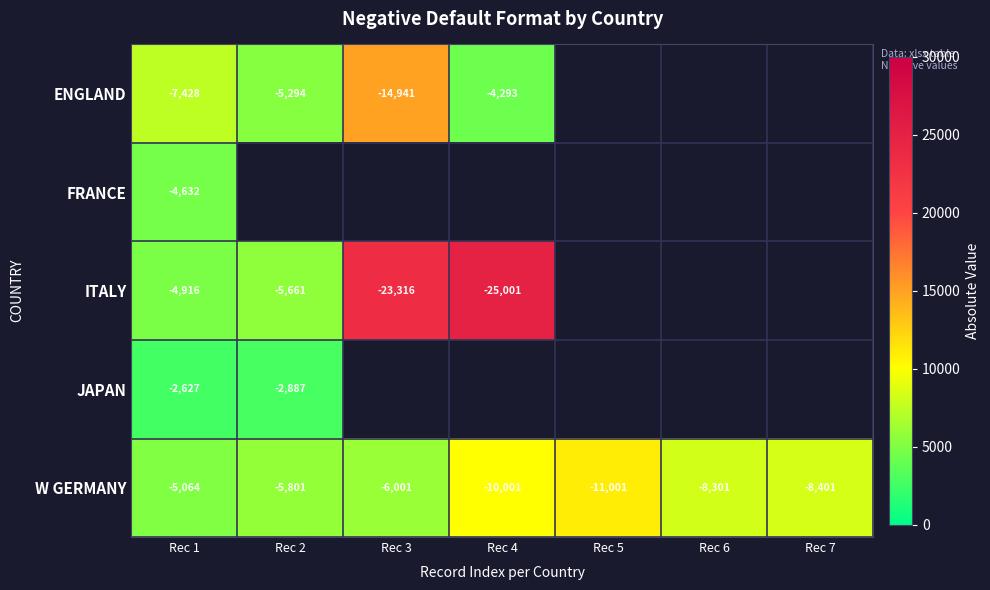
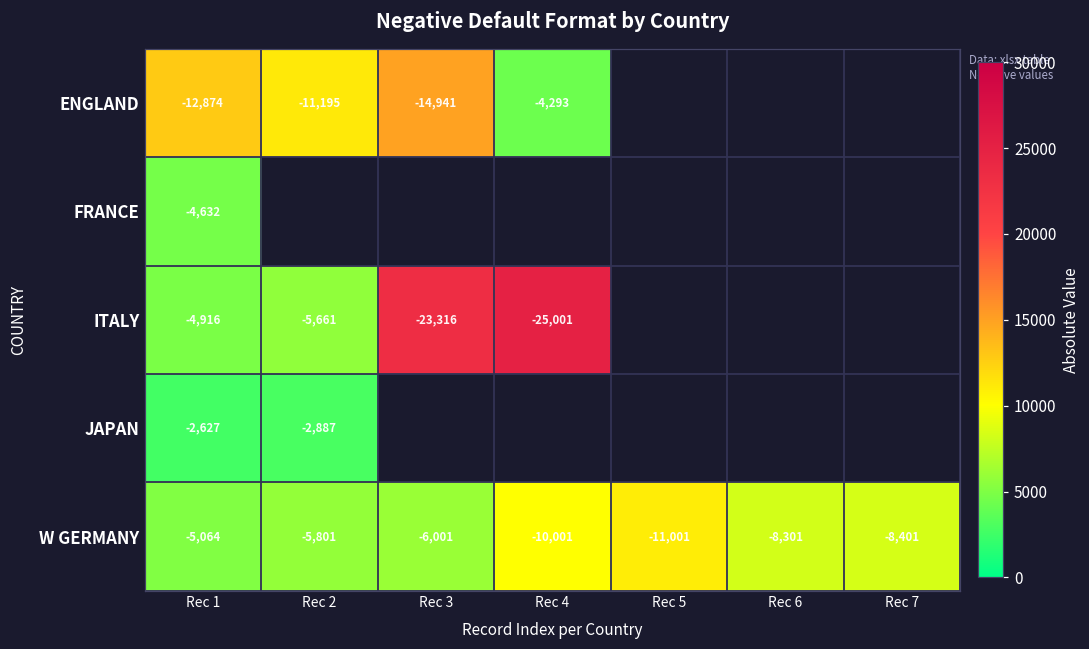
  {
    "ENGLAND": {
-     "Rec 1": "-7,428",
-     "Rec 2": "-5,294",
+     "Rec 1": "-12,874",
+     "Rec 2": "-11,195",
      "Rec 3": "-14,941",
      "Rec 4": "-4,293"
    },
    "FRANCE": {
      "Rec 1": "-4,632"
    },
    "ITALY": {
      "Rec 1": "-4,916",
      "Rec 2": "-5,661",
      "Rec 3": "-23,316",
      "Rec 4": "-25,001"
    },
    "JAPAN": {
      "Rec 1": "-2,627",
      "Rec 2": "-2,887"
    },
    "W GERMANY": {
      "Rec 1": "-5,064",
      "Rec 2": "-5,801",
      "Rec 3": "-6,001",
      "Rec 4": "-10,001",
      "Rec 5": "-11,001",
      "Rec 6": "-8,301",
      "Rec 7": "-8,401"
    }
  }
